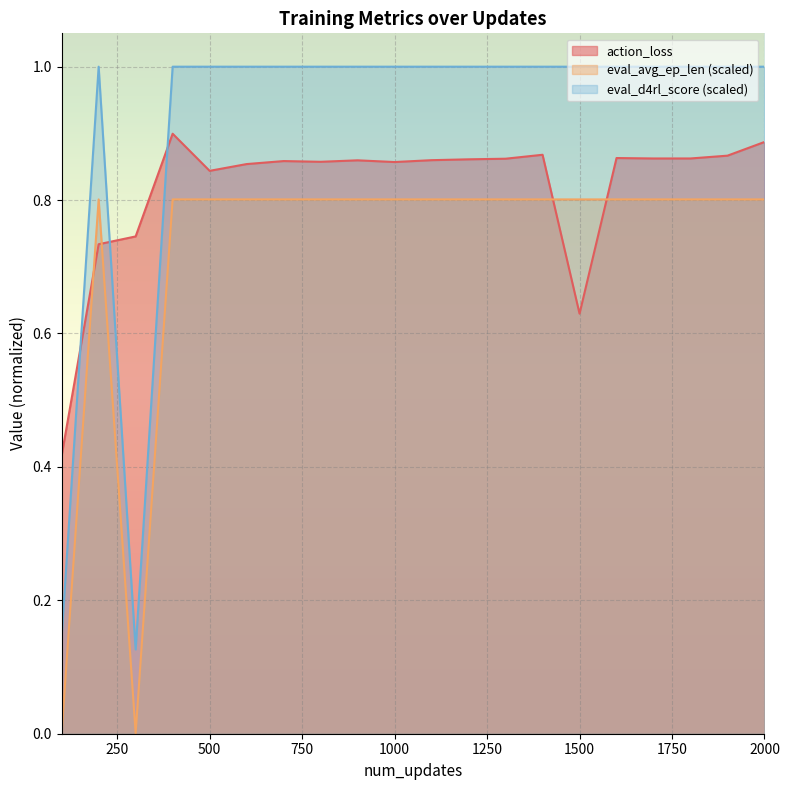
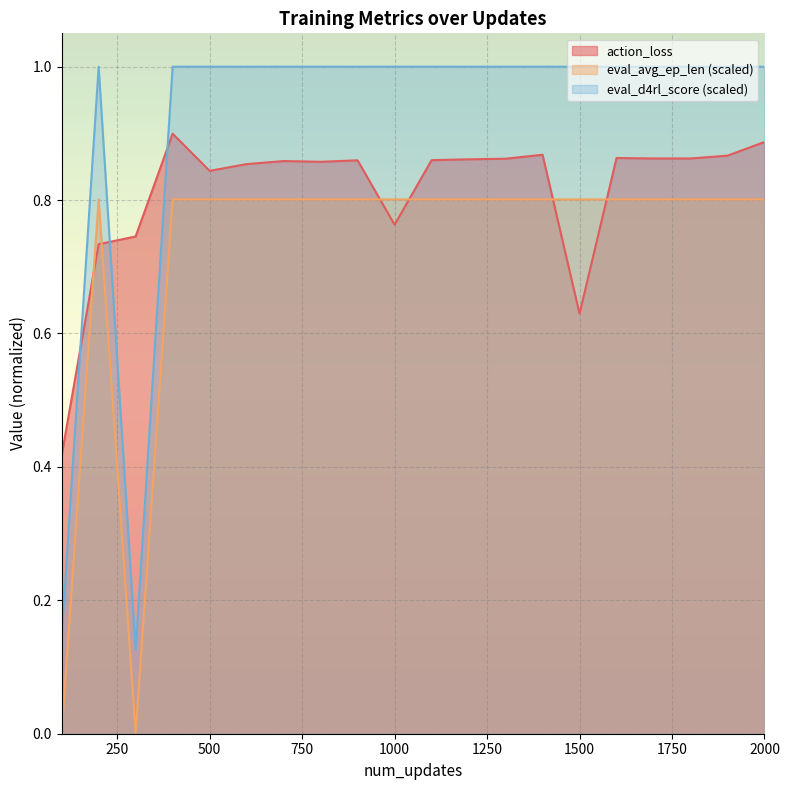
  {
    "action_loss": {
      "500": 0.84,
-     "1000": 0.86,
+     "1000": 0.76,
      "1500": 0.63,
      "2000": 0.89
    },
    "eval_avg_ep_len (scaled)": {
      "500": 0.80,
      "1000": 0.80,
      "1500": 0.80,
      "2000": 0.80
    },
    "eval_d4rl_score (scaled)": {
      "500": 1.00,
      "1000": 1.00,
      "2000": 1.00
    }
  }
